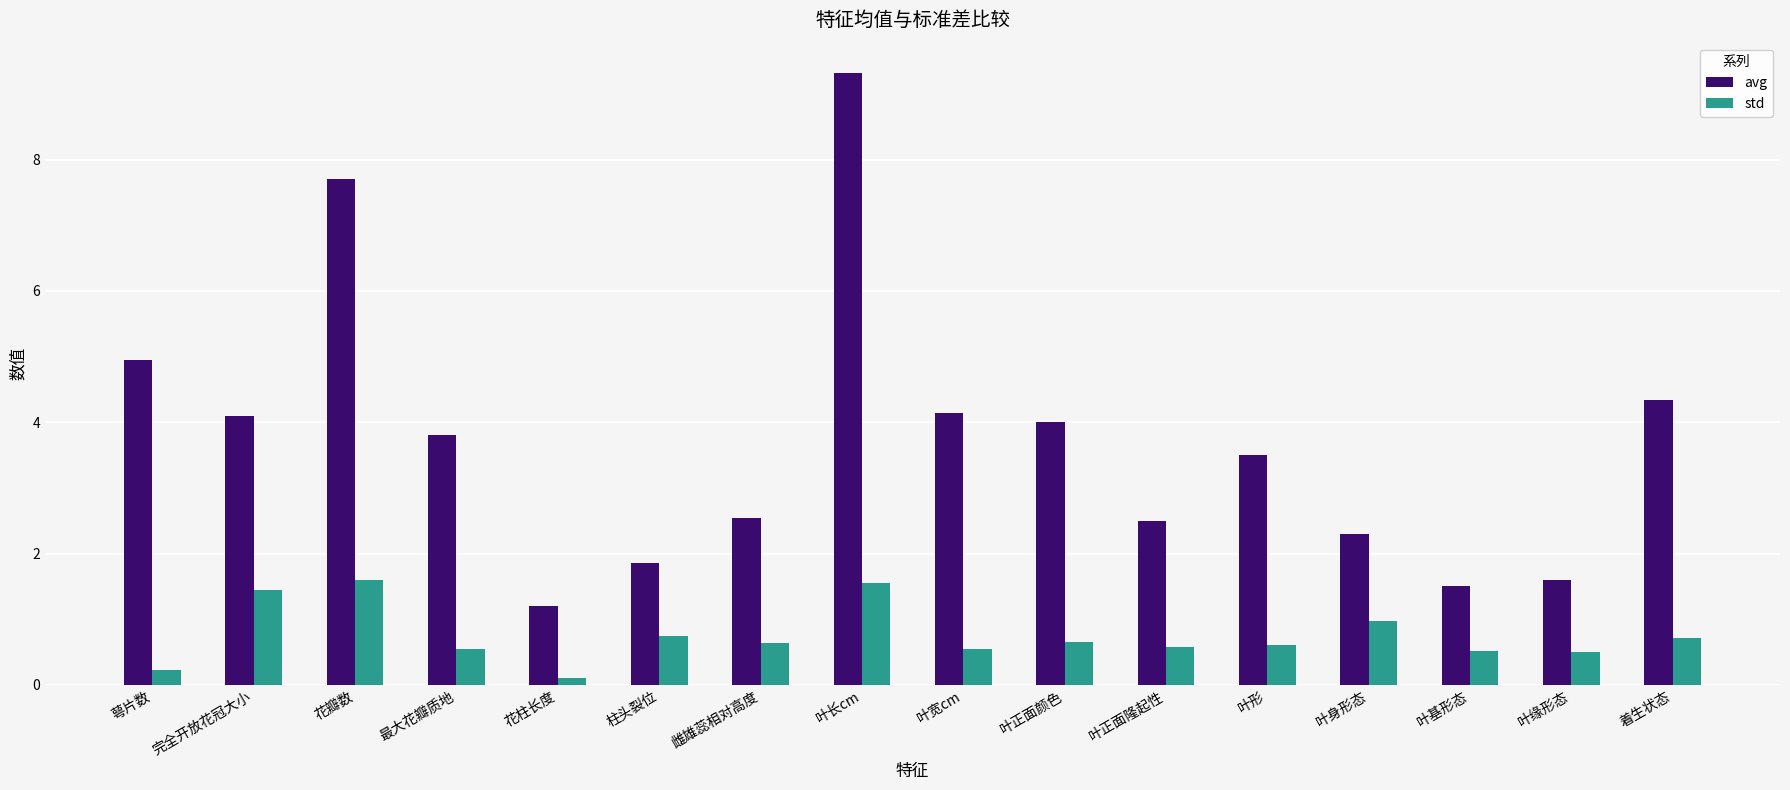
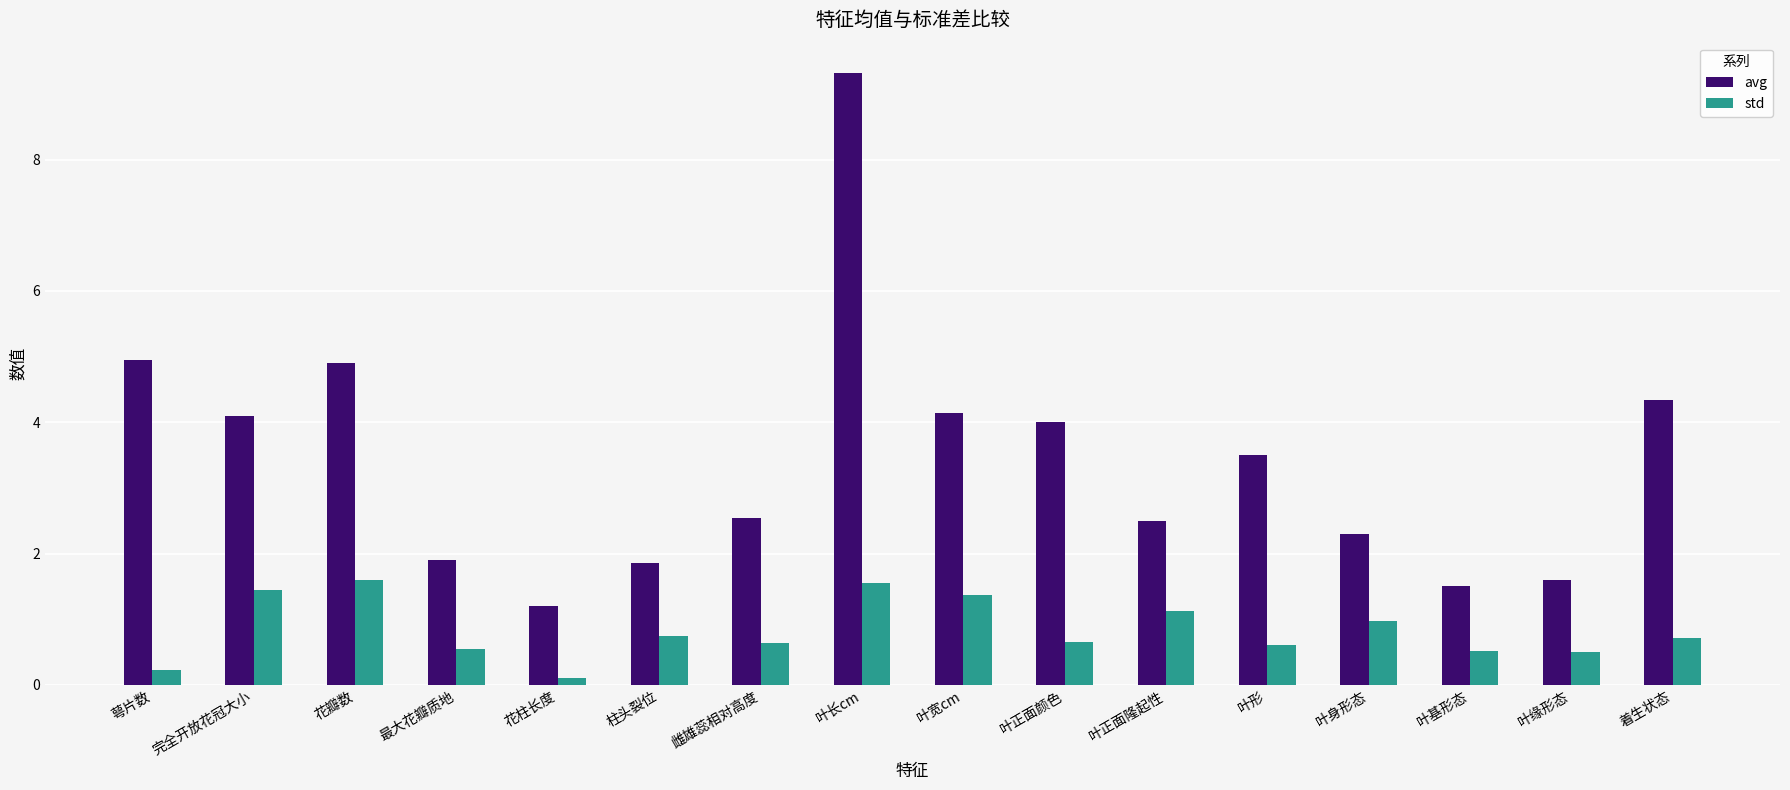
  {
    "avg": {
      "萼片数": 5.0,
      "完全开放花冠大小": 4.1,
-     "花瓣数": 7.7,
-     "最大花瓣质地": 3.8,
+     "花瓣数": 4.9,
+     "最大花瓣质地": 1.9,
      "花柱长度": 1.2,
      "柱头裂位": 1.9,
      "雌雄蕊相对高度": 2.5,
      "叶长cm": 9.3,
      "叶宽cm": 4.1,
      "叶正面颜色": 4.0,
      "叶正面隆起性": 2.5,
      "叶形": 3.5,
      "叶身形态": 2.3,
      "叶基形态": 1.5,
      "叶缘形态": 1.6,
      "着生状态": 4.3
    },
    "std": {
      "萼片数": 0.2,
      "完全开放花冠大小": 1.4,
      "花瓣数": 1.6,
      "最大花瓣质地": 0.6,
      "花柱长度": 0.1,
      "柱头裂位": 0.7,
      "雌雄蕊相对高度": 0.6,
      "叶长cm": 1.5,
-     "叶宽cm": 0.6,
+     "叶宽cm": 1.4,
      "叶正面颜色": 0.7,
-     "叶正面隆起性": 0.6,
+     "叶正面隆起性": 1.1,
      "叶形": 0.6,
      "叶身形态": 1.0,
      "叶基形态": 0.5,
      "叶缘形态": 0.5,
      "着生状态": 0.7
    }
  }
